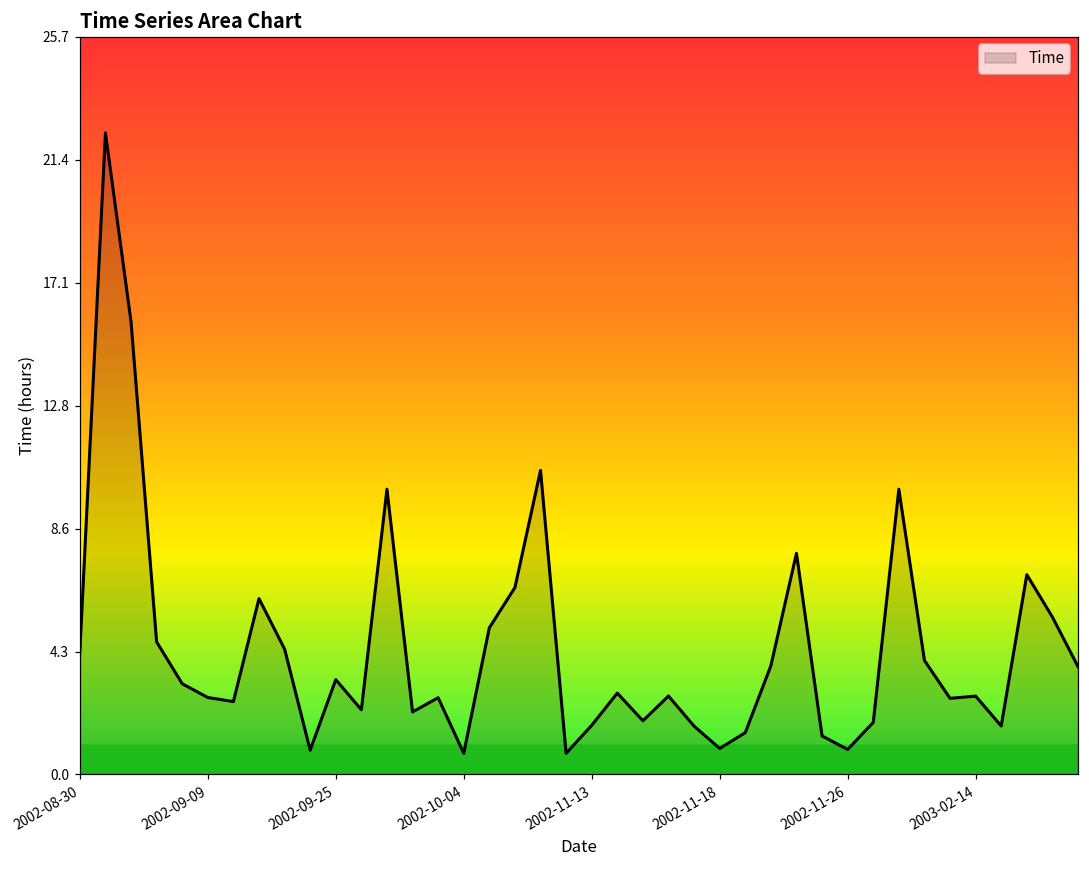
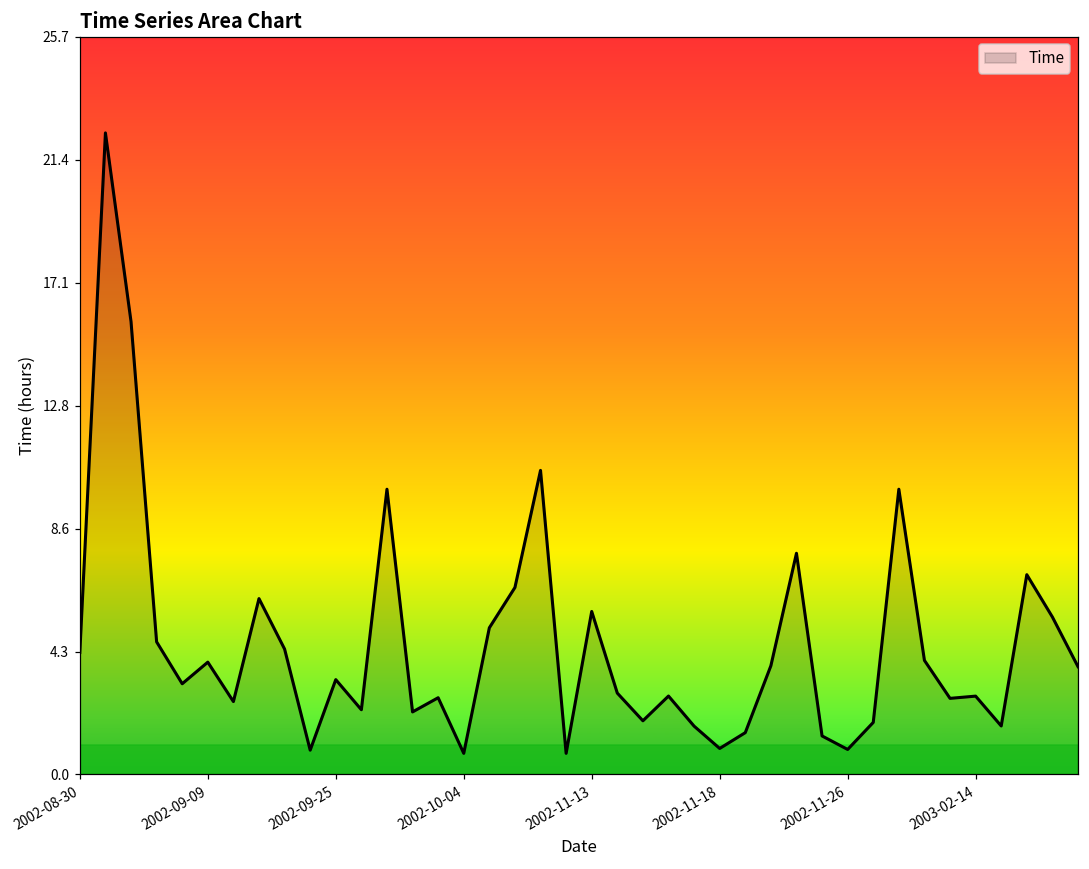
  {
    "2002-08-30": 4.2,
-   "2002-09-09": 2.7,
+   "2002-09-09": 3.9,
    "2002-09-25": 3.3,
-   "2002-11-13": 1.7,
+   "2002-11-13": 5.7,
    "2003-02-14": 2.7
  }
